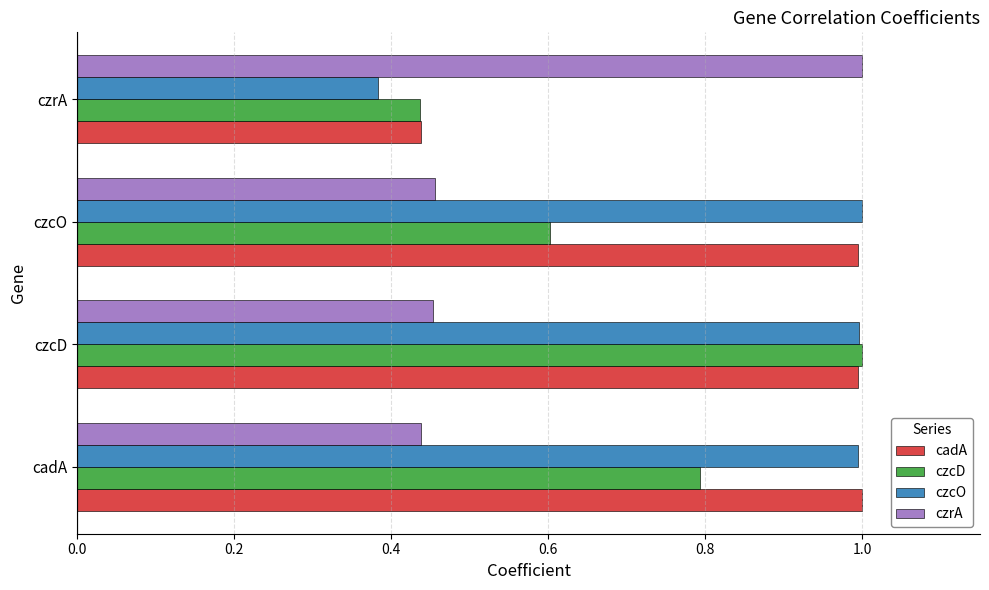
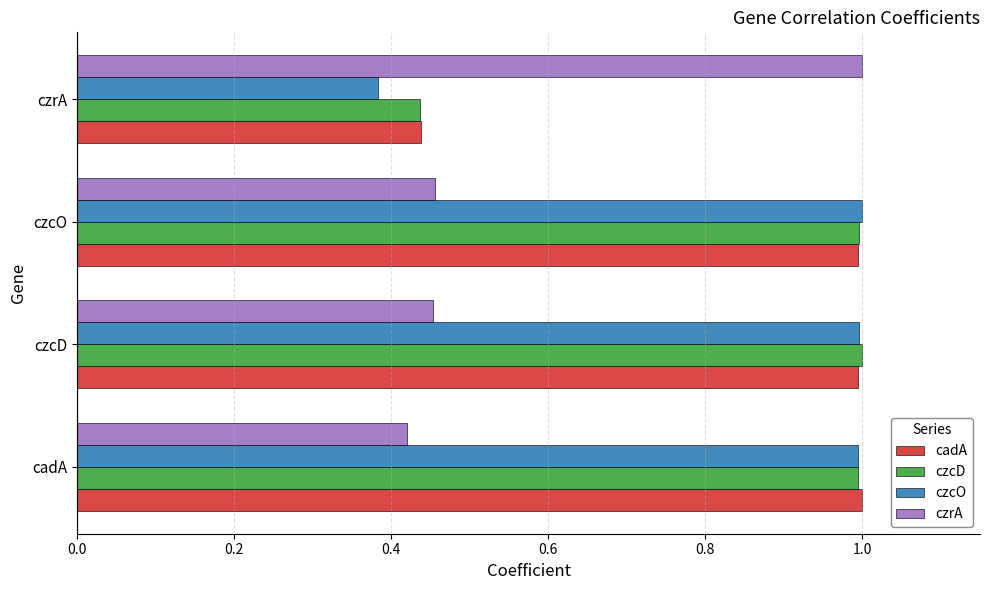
  {
    "cadA": {
      "czrA": 0.44,
      "czcO": 0.99,
      "czcD": 0.99,
      "cadA": 1.00
    },
    "czcD": {
      "czrA": 0.44,
-     "czcO": 0.60,
+     "czcO": 1.00,
      "czcD": 1.00,
-     "cadA": 0.79
+     "cadA": 0.99
    },
    "czcO": {
      "czrA": 0.38,
      "czcO": 1.00,
      "czcD": 1.00,
      "cadA": 0.99
    },
    "czrA": {
      "czrA": 1.00,
      "czcO": 0.45,
      "czcD": 0.45,
-     "cadA": 0.44
+     "cadA": 0.42
    }
  }
